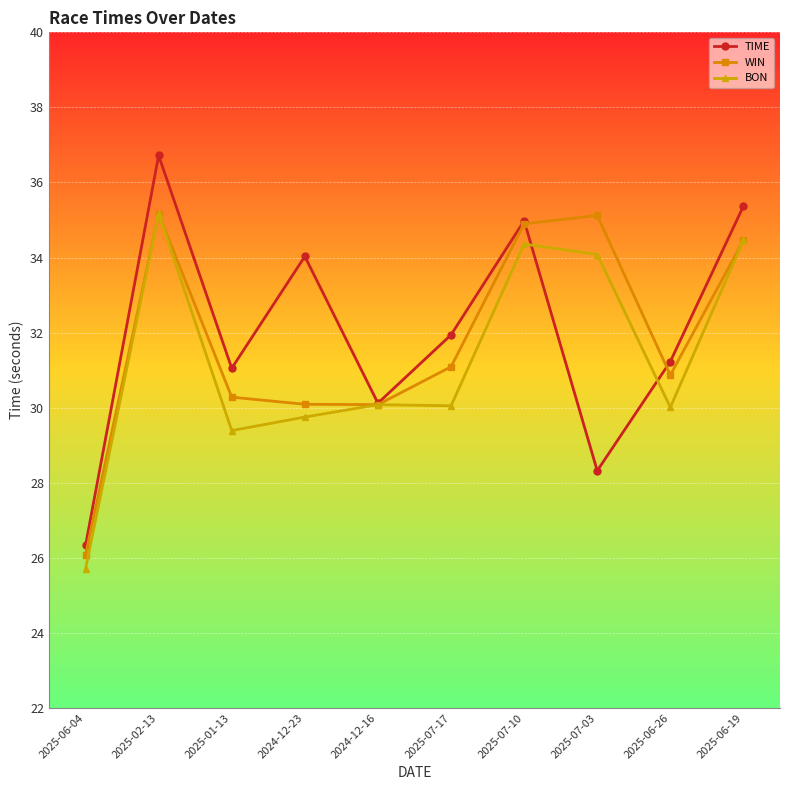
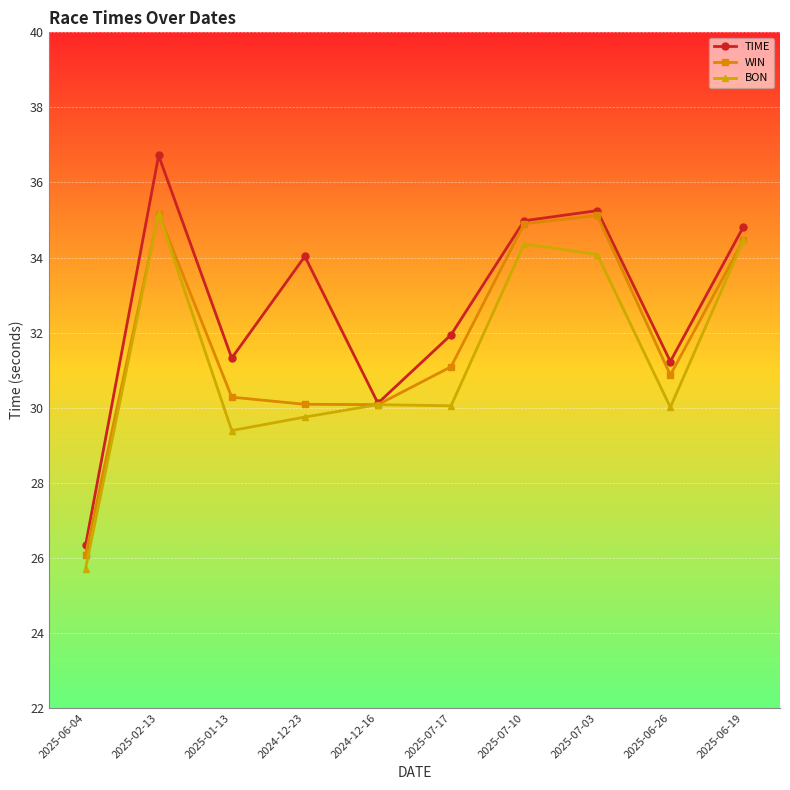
  {
    "TIME": {
      "2025-06-04": 26.3,
      "2025-02-13": 36.7,
-     "2025-01-13": 31.1,
+     "2025-01-13": 31.3,
      "2024-12-23": 34.0,
      "2025-07-17": 31.9,
      "2025-07-10": 35.0,
-     "2025-07-03": 28.3,
+     "2025-07-03": 35.3,
      "2025-06-26": 31.2,
-     "2025-06-19": 35.4
+     "2025-06-19": 34.8
    }
  }
